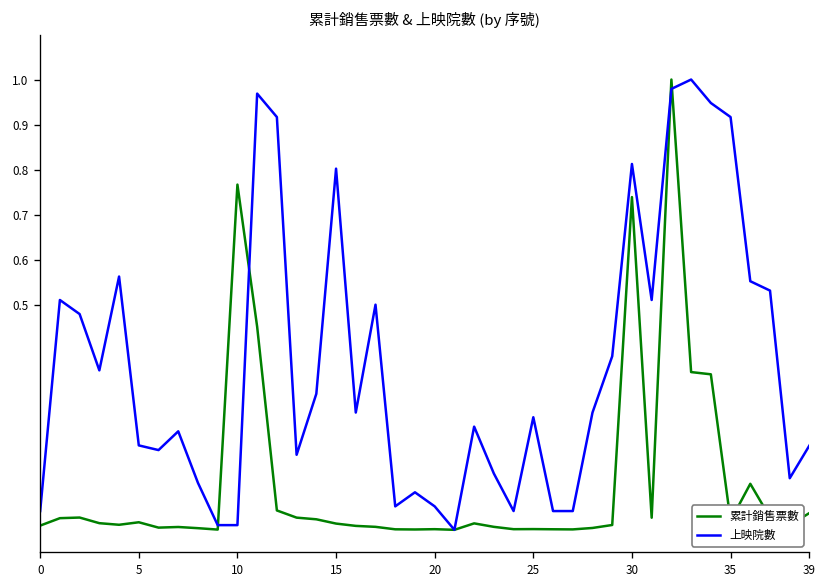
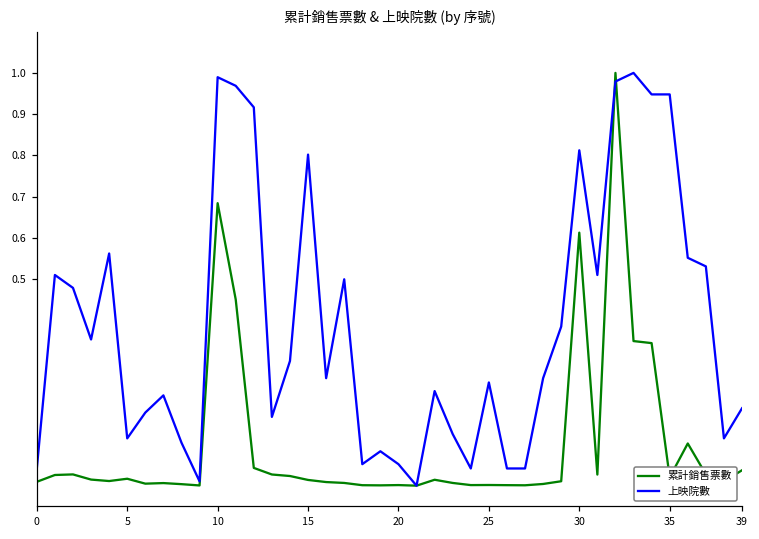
  {
    "累計銷售票數": {
      "0": 0.01,
      "5": 0.02,
-     "10": 0.77,
+     "10": 0.68,
      "15": 0.01,
      "20": 0.00,
      "25": 0.00,
-     "30": 0.74,
+     "30": 0.61,
      "39": 0.04
    },
    "上映院數": {
      "0": 0.04,
-     "5": 0.19,
-     "10": 0.01,
+     "5": 0.11,
+     "10": 0.99,
      "15": 0.80,
      "20": 0.05,
      "25": 0.25,
      "30": 0.81,
-     "35": 0.92,
+     "35": 0.95,
      "39": 0.19
    }
  }
